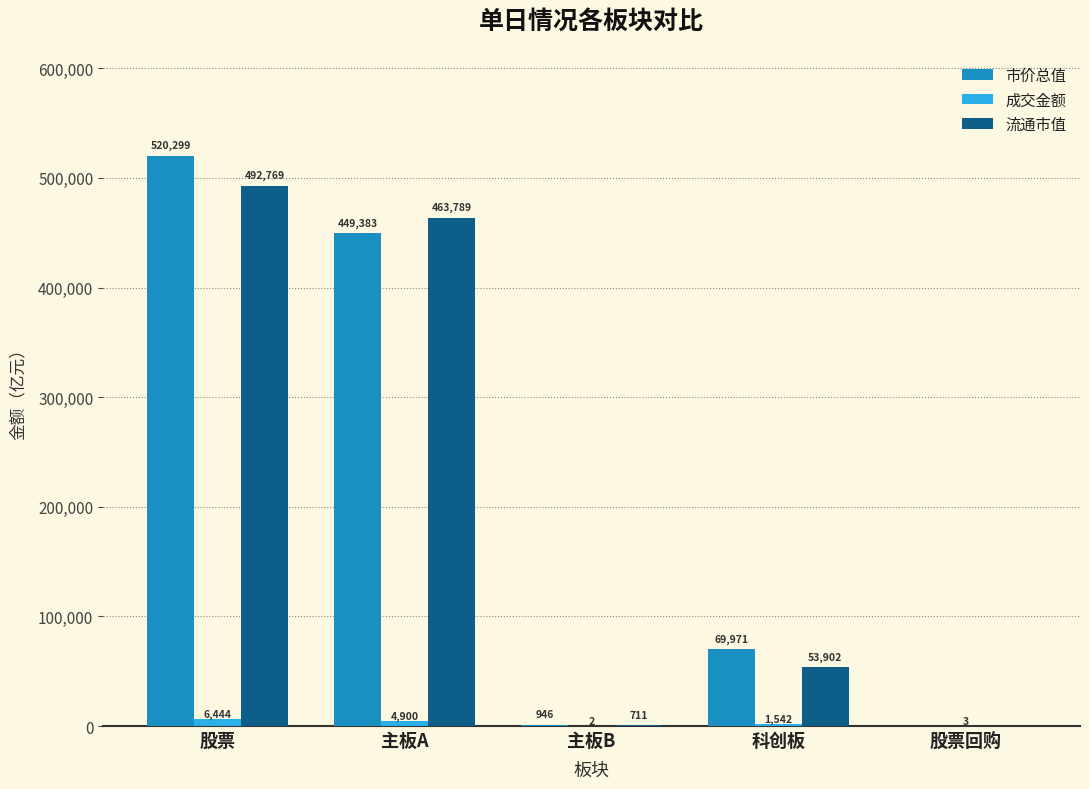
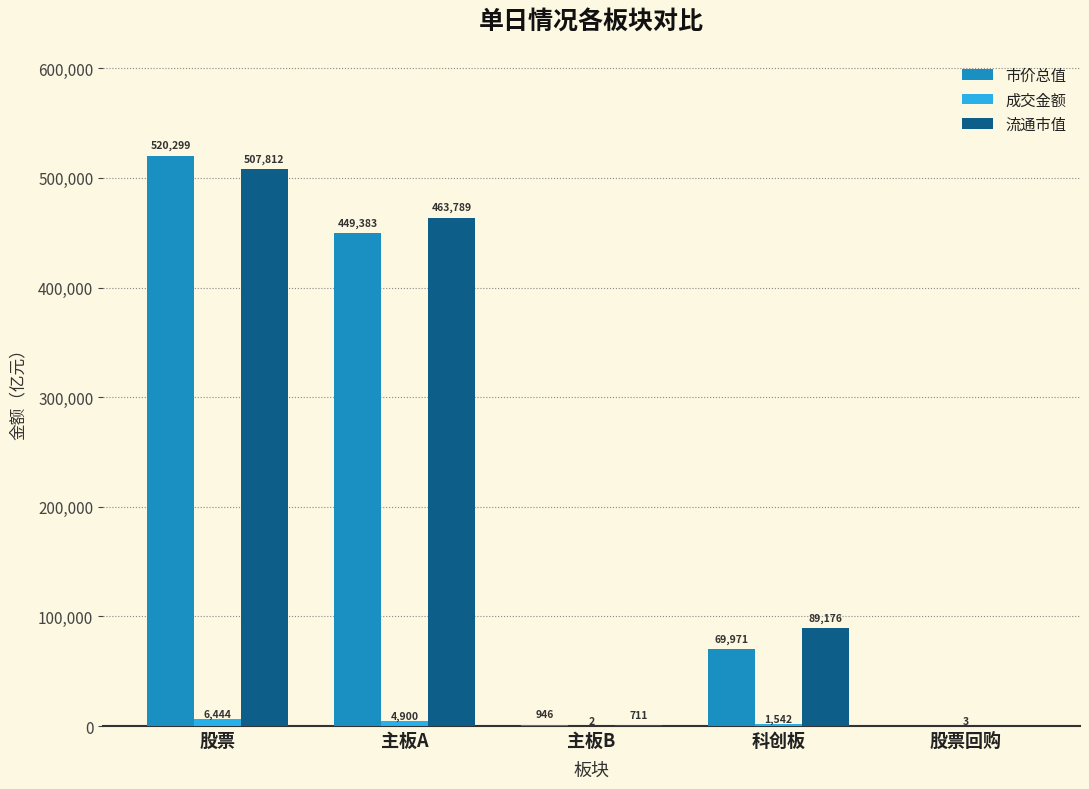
  {
    "流通市值": {
-     "股票": "492,769",
+     "股票": "507,812",
      "主板A": "463,789",
      "主板B": "711",
-     "科创板": "53,902"
+     "科创板": "89,176"
    }
  }
